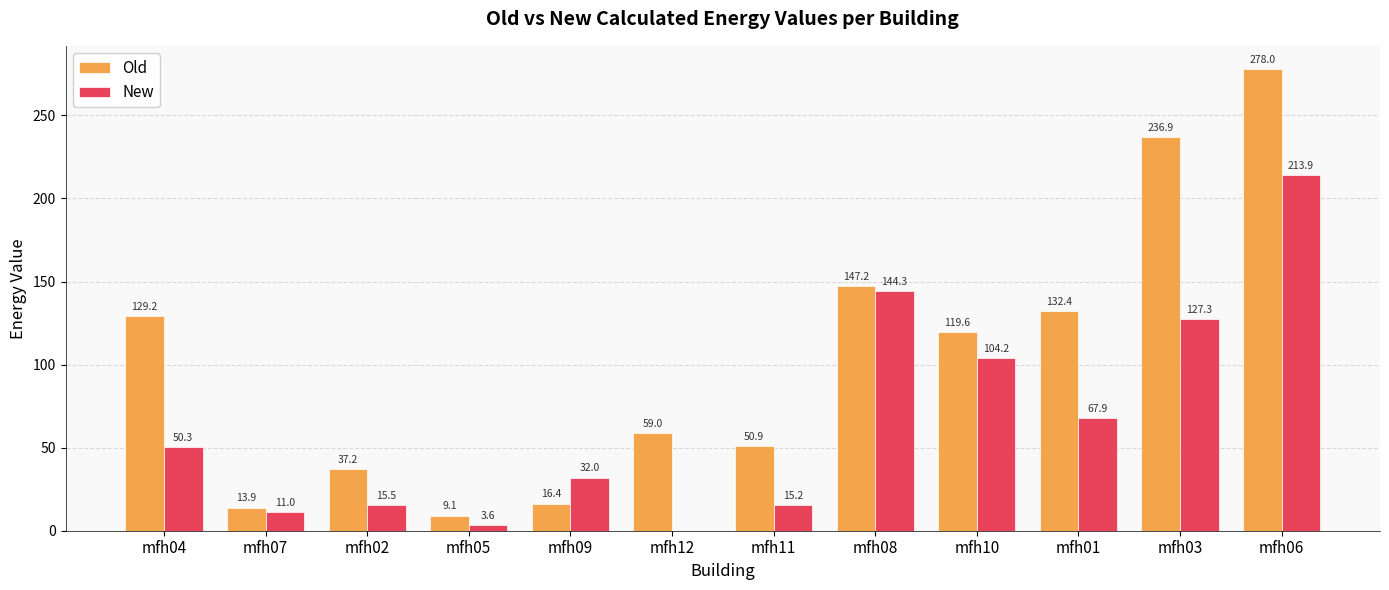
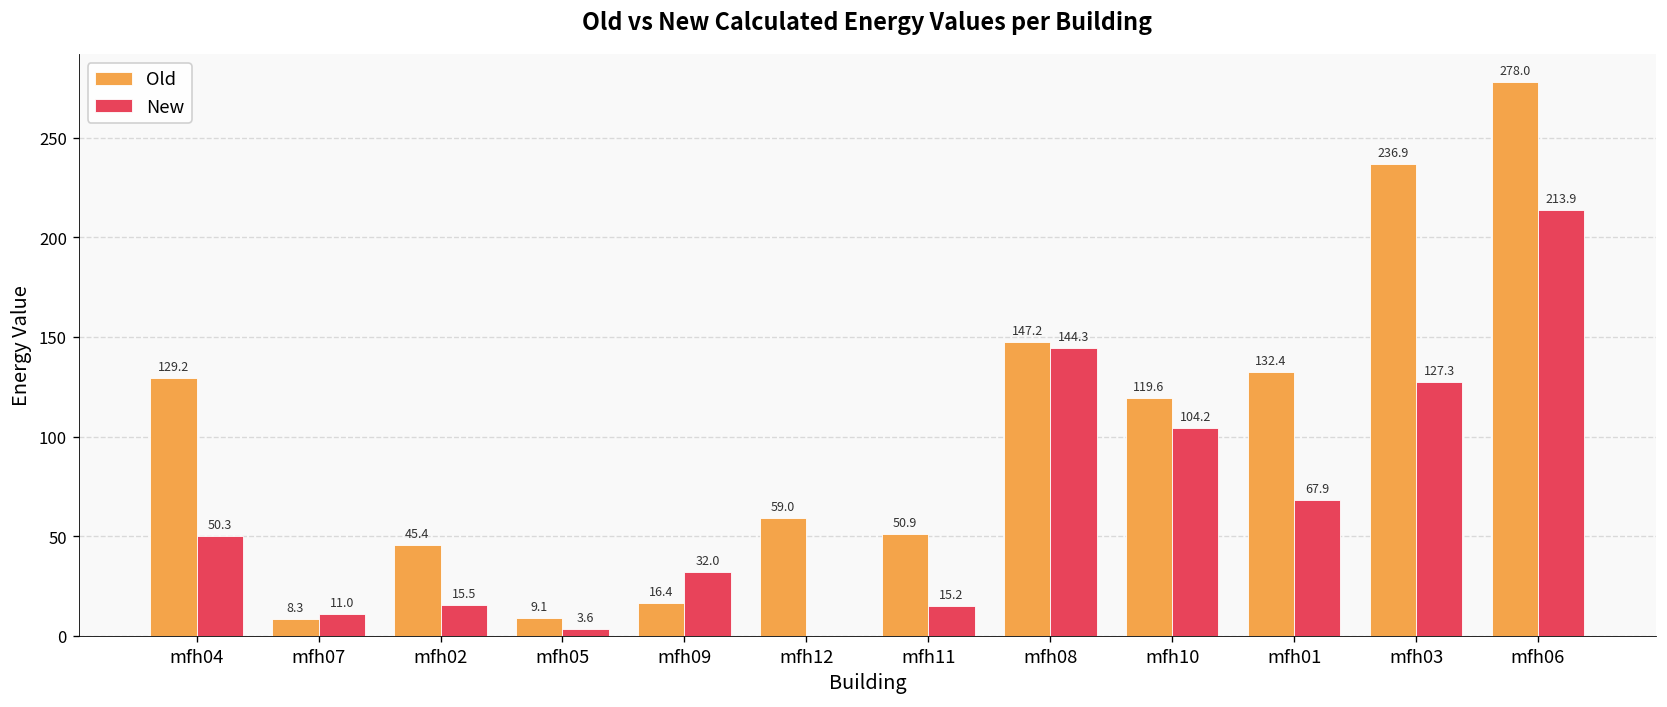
  {
    "Old": {
      "mfh04": 129.2,
-     "mfh07": 13.9,
-     "mfh02": 37.2,
+     "mfh07": 8.3,
+     "mfh02": 45.4,
      "mfh05": 9.1,
      "mfh09": 16.4,
      "mfh12": 59.0,
      "mfh11": 50.9,
      "mfh08": 147.2,
      "mfh10": 119.6,
      "mfh01": 132.4,
      "mfh03": 236.9,
      "mfh06": 278.0
    },
    "New": {
      "mfh04": 50.3,
      "mfh07": 11.0,
      "mfh02": 15.5,
      "mfh05": 3.6,
      "mfh09": 32.0,
      "mfh11": 15.2,
      "mfh08": 144.3,
      "mfh10": 104.2,
      "mfh01": 67.9,
      "mfh03": 127.3,
      "mfh06": 213.9
    }
  }
